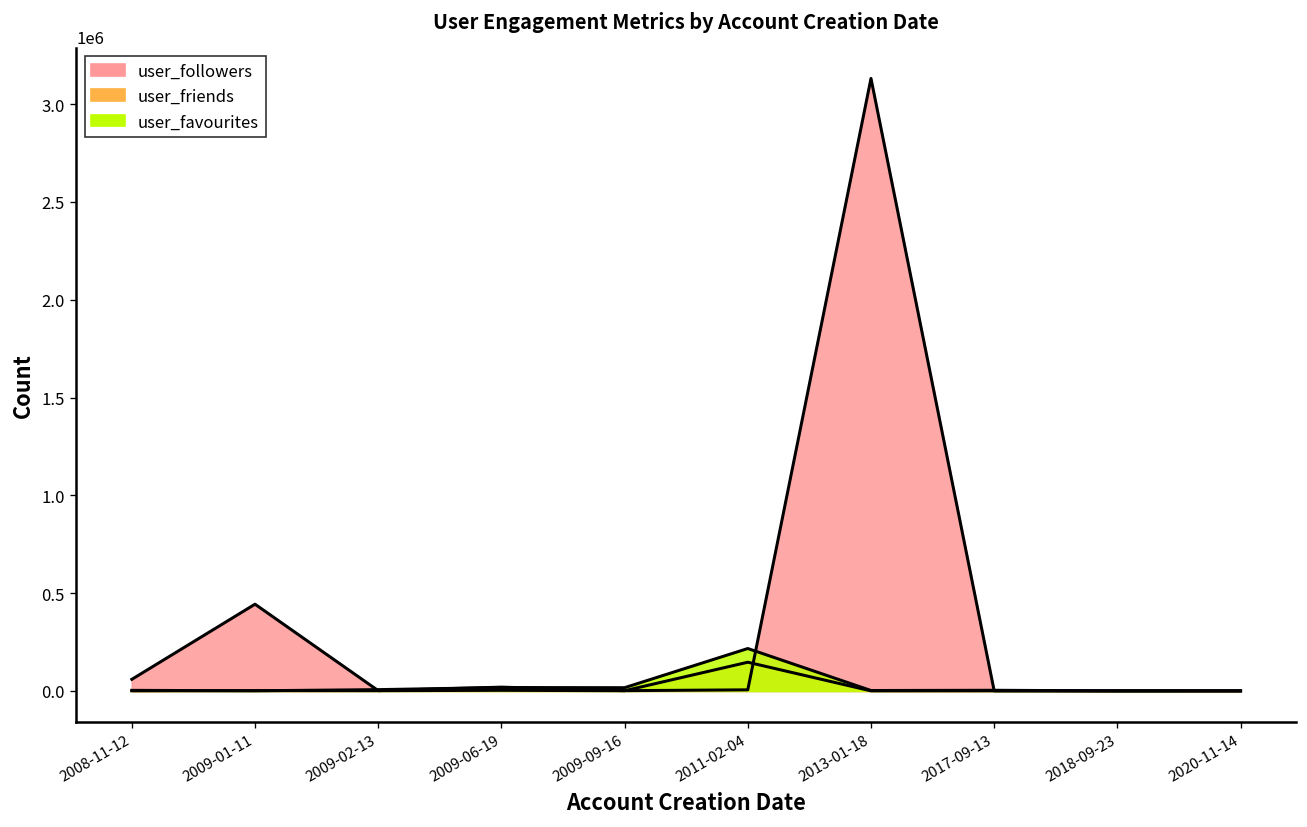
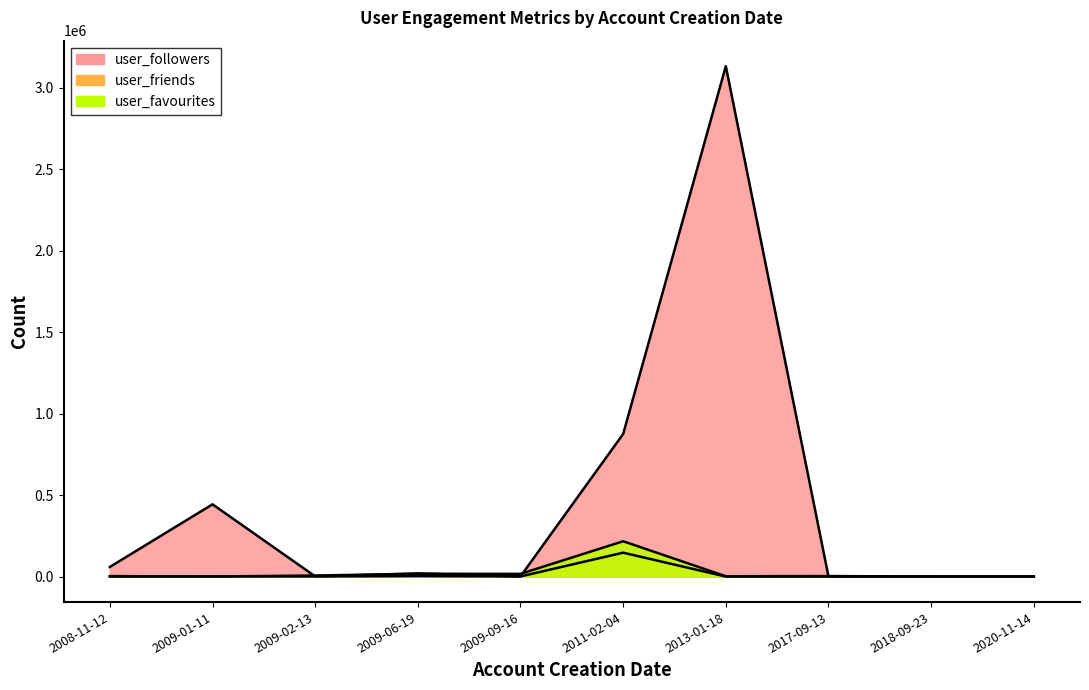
  {
    "user_followers": {
      "2008-11-12": 60000,
      "2009-01-11": 440000,
-     "2011-02-04": 10000,
+     "2011-02-04": 870000,
      "2013-01-18": 3130000
    },
    "user_friends": {
      "2011-02-04": 150000
    },
    "user_favourites": {
      "2011-02-04": 220000
    }
  }
